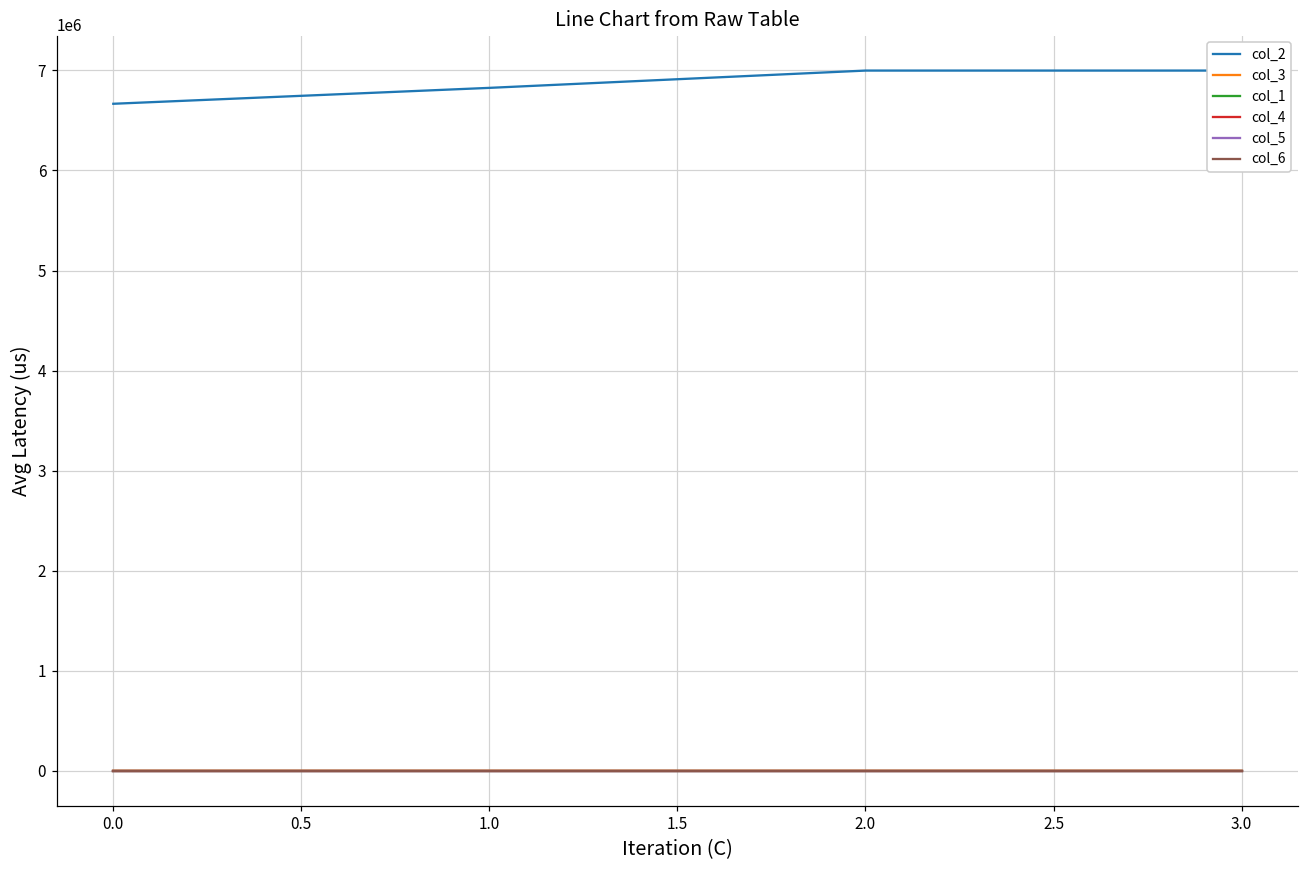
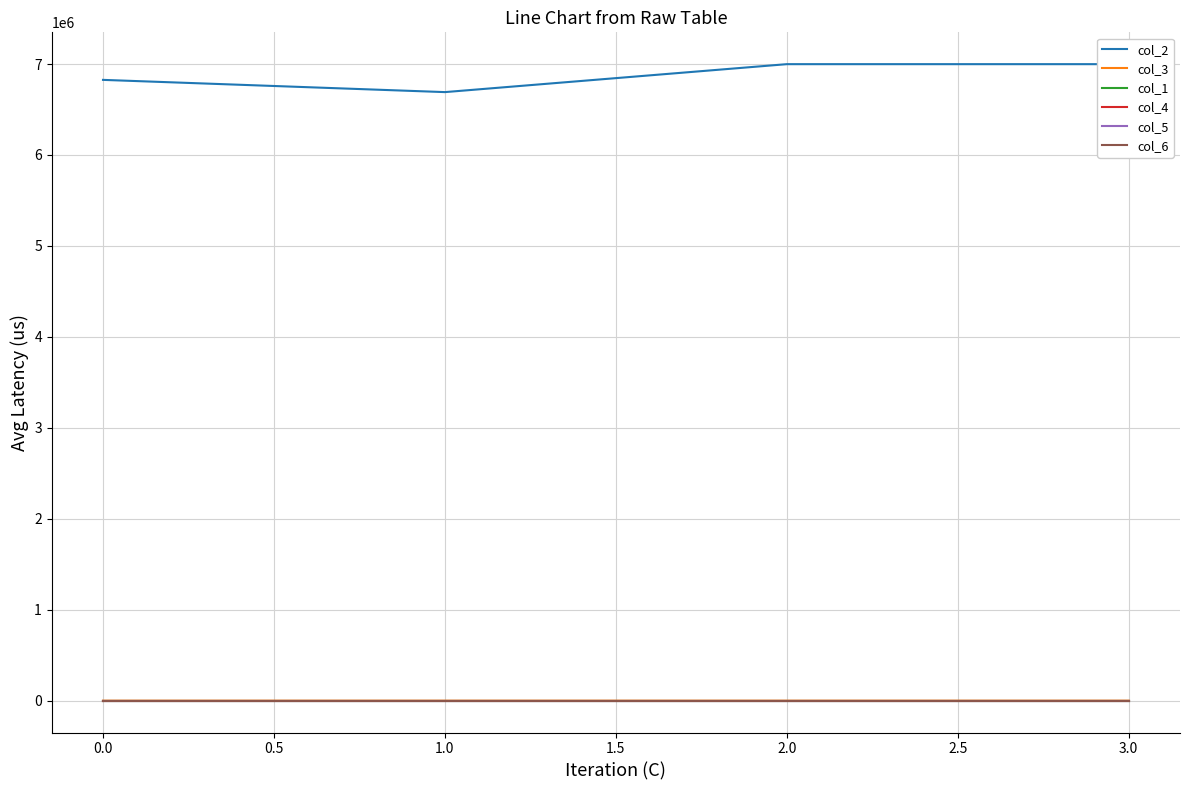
  {
    "col_2": {
-     "0.0": 6700000,
-     "1.0": 6800000,
+     "0.0": 6800000,
+     "1.0": 6700000,
      "2.0": 7000000
    },
    "col_6": {
      "0.0": 0,
      "1.0": 0,
      "2.0": 0,
      "3.0": 0
    }
  }
